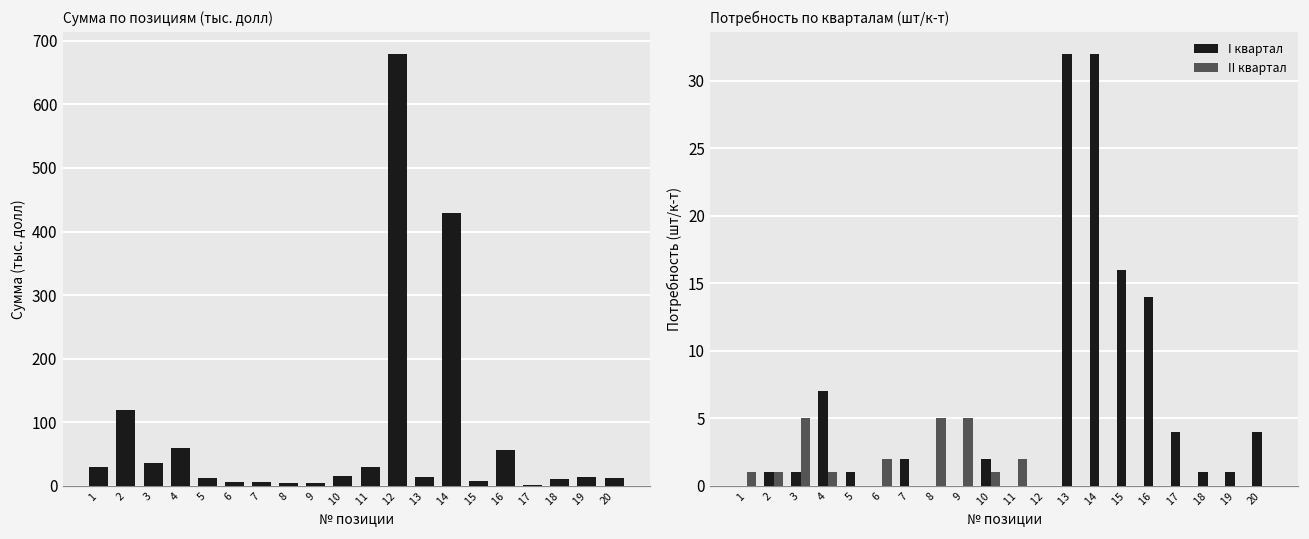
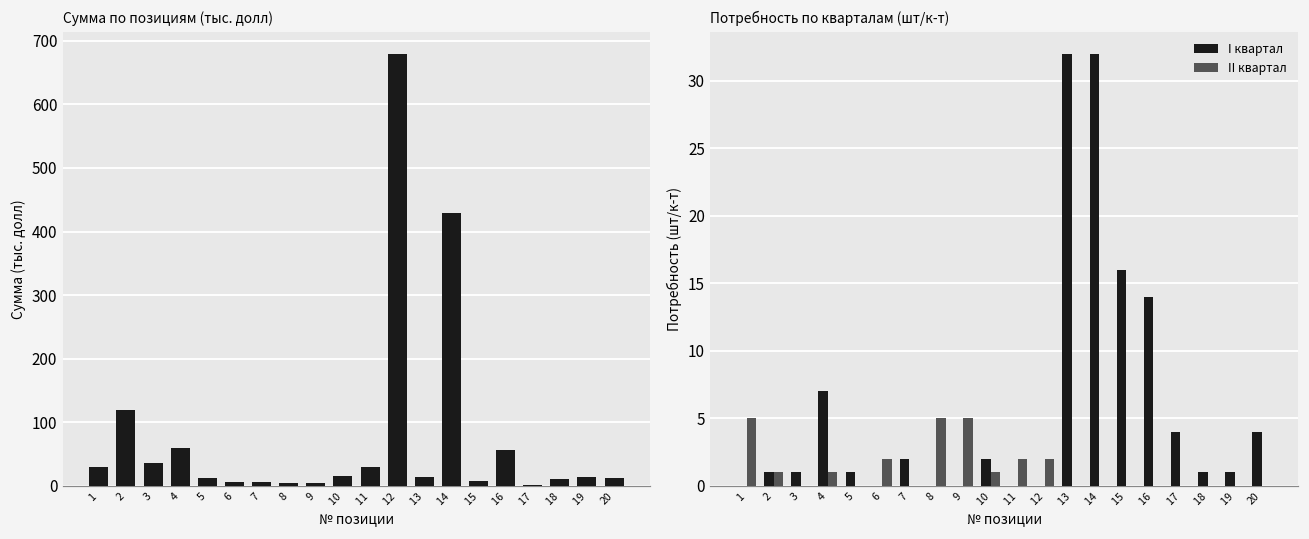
  {
    "Сумма по позициям (тыс. долл)": {
      "1": 30,
      "2": 120,
      "3": 40,
      "4": 60,
      "5": 10,
      "6": 10,
      "7": 10,
      "8": 10,
      "9": 10,
      "10": 20,
      "11": 30,
      "12": 680,
      "13": 10,
      "14": 430,
      "15": 10,
      "16": 60,
      "18": 10,
      "19": 10,
      "20": 10
    },
    "Потребность по кварталам (шт/к-т)": {
      "I квартал": {
        "1": 0,
        "2": 1,
        "3": 1,
        "4": 7,
        "5": 1,
        "6": 0,
        "7": 2,
        "8": 0,
        "9": 0,
        "10": 2,
        "11": 0,
        "12": 0,
        "13": 32,
        "14": 32,
        "15": 16,
        "16": 14,
        "17": 4,
        "18": 1,
        "19": 1,
        "20": 4
      },
      "II квартал": {
-       "1": 1,
+       "1": 5,
        "2": 1,
-       "3": 5,
+       "3": 0,
        "4": 1,
        "5": 0,
        "6": 2,
        "7": 0,
        "8": 5,
        "9": 5,
        "10": 1,
        "11": 2,
-       "12": 0,
+       "12": 2,
        "13": 0,
        "14": 0,
        "15": 0,
        "16": 0,
        "17": 0,
        "18": 0,
        "19": 0,
        "20": 0
      }
    }
  }
